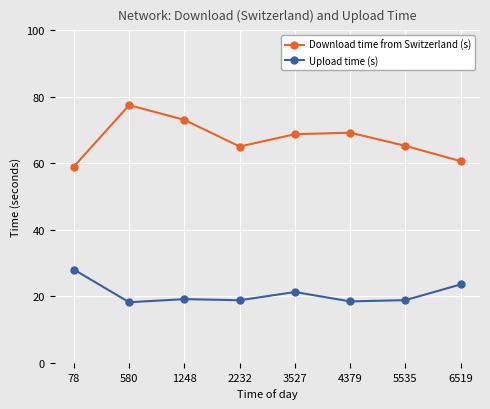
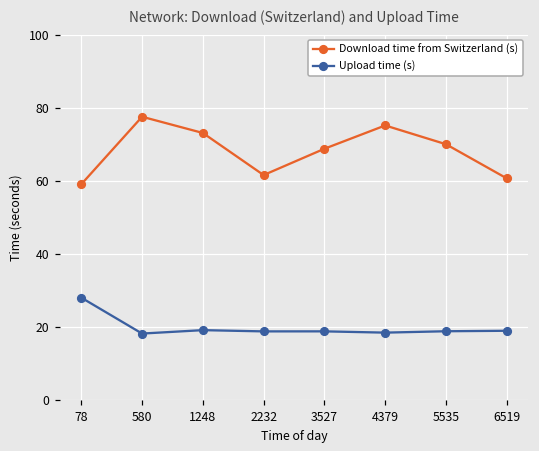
  {
    "Download time from Switzerland (s)": {
      "78": 59,
      "580": 78,
      "1248": 73,
-     "2232": 65,
+     "2232": 62,
      "3527": 69,
-     "4379": 69,
-     "5535": 65,
+     "4379": 75,
+     "5535": 70,
      "6519": 61
    },
    "Upload time (s)": {
      "78": 28,
      "580": 18,
      "1248": 19,
      "2232": 19,
-     "3527": 21,
+     "3527": 19,
      "4379": 18,
      "5535": 19,
-     "6519": 24
+     "6519": 19
    }
  }
